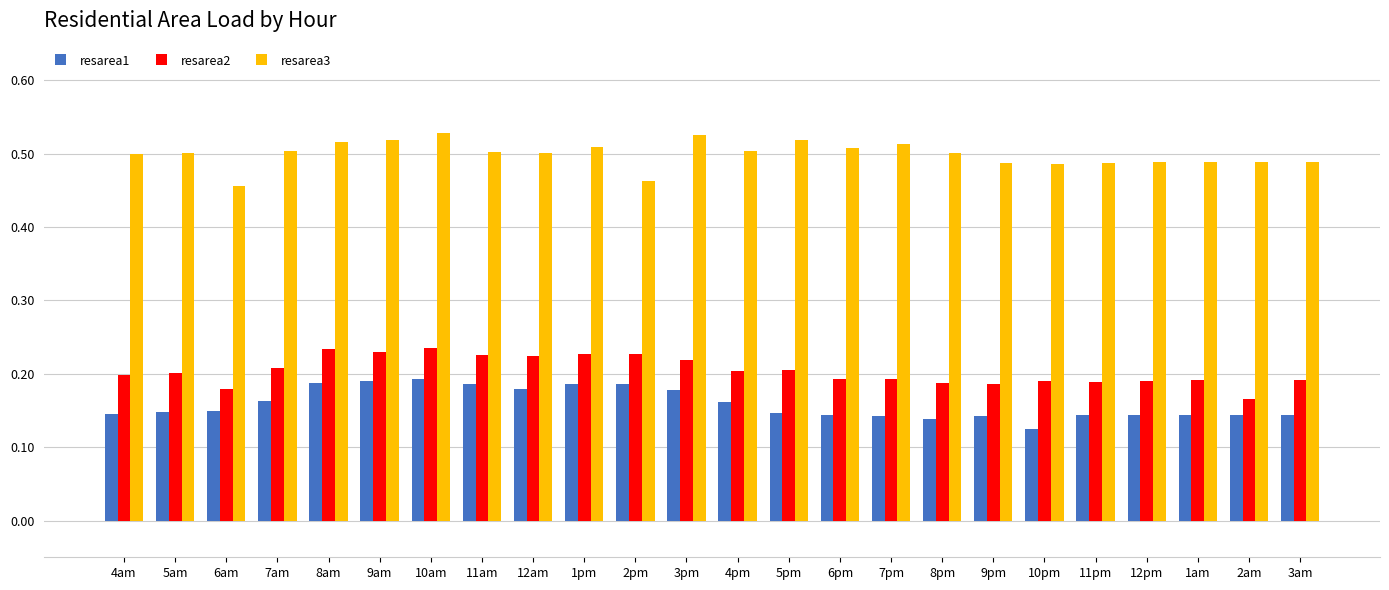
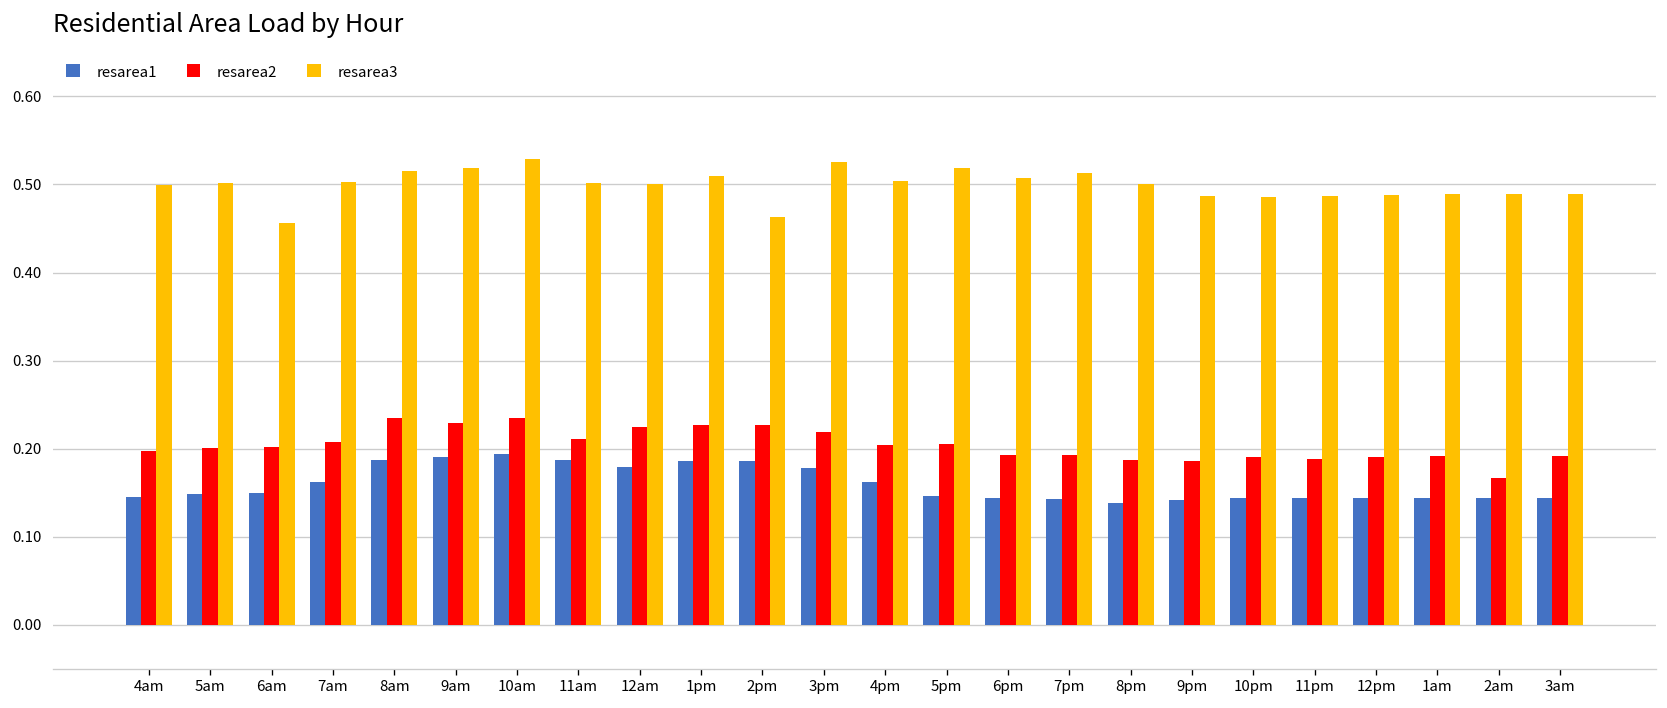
  {
    "resarea1": {
      "4am": 0.14,
      "5am": 0.15,
      "6am": 0.15,
      "7am": 0.16,
      "8am": 0.19,
      "9am": 0.19,
      "10am": 0.19,
      "11am": 0.19,
      "12am": 0.18,
      "1pm": 0.19,
      "2pm": 0.19,
      "3pm": 0.18,
      "4pm": 0.16,
      "5pm": 0.15,
      "6pm": 0.14,
      "7pm": 0.14,
      "8pm": 0.14,
      "9pm": 0.14,
-     "10pm": 0.13,
+     "10pm": 0.14,
      "11pm": 0.14,
      "12pm": 0.14,
      "1am": 0.14,
      "2am": 0.14,
      "3am": 0.14
    },
    "resarea2": {
      "4am": 0.20,
      "5am": 0.20,
-     "6am": 0.18,
+     "6am": 0.20,
      "7am": 0.21,
      "8am": 0.23,
      "9am": 0.23,
      "10am": 0.23,
-     "11am": 0.23,
+     "11am": 0.21,
      "12am": 0.22,
      "1pm": 0.23,
      "2pm": 0.23,
      "3pm": 0.22,
      "4pm": 0.20,
      "5pm": 0.20,
      "6pm": 0.19,
      "7pm": 0.19,
      "8pm": 0.19,
      "9pm": 0.19,
      "10pm": 0.19,
      "11pm": 0.19,
      "12pm": 0.19,
      "1am": 0.19,
      "2am": 0.17,
      "3am": 0.19
    },
    "resarea3": {
      "4am": 0.50,
      "5am": 0.50,
      "6am": 0.46,
      "7am": 0.50,
      "8am": 0.52,
      "9am": 0.52,
      "10am": 0.53,
      "11am": 0.50,
      "12am": 0.50,
      "1pm": 0.51,
      "2pm": 0.46,
      "3pm": 0.53,
      "4pm": 0.50,
      "5pm": 0.52,
      "6pm": 0.51,
      "7pm": 0.51,
      "8pm": 0.50,
      "9pm": 0.49,
      "10pm": 0.49,
      "11pm": 0.49,
      "12pm": 0.49,
      "1am": 0.49,
      "2am": 0.49,
      "3am": 0.49
    }
  }
